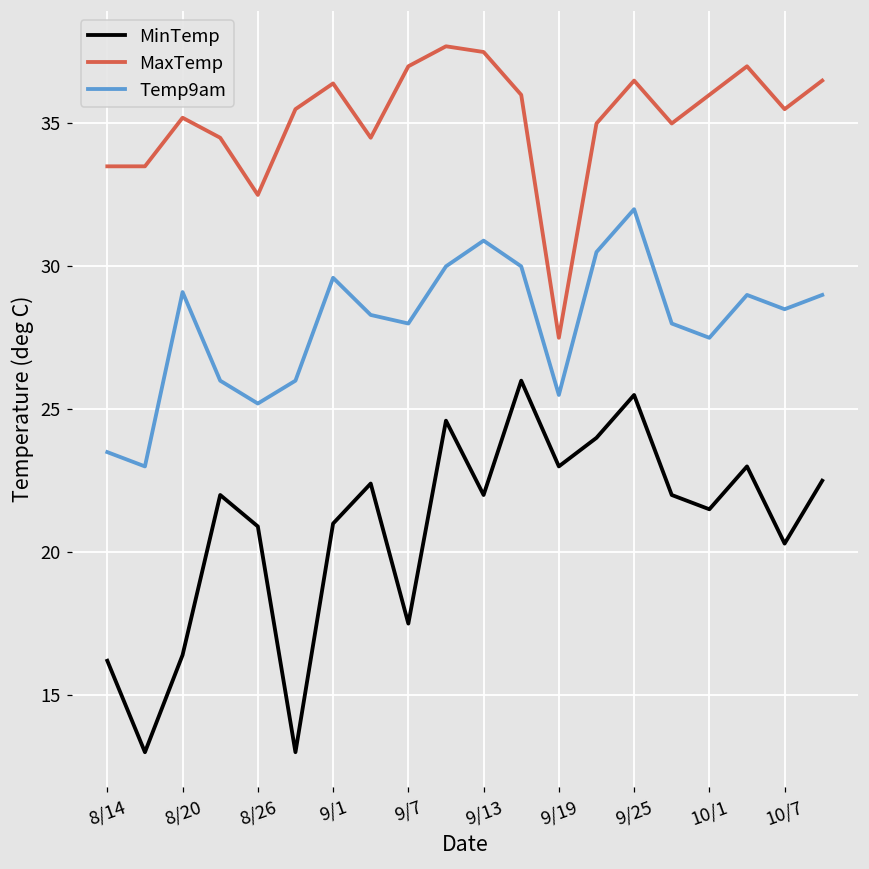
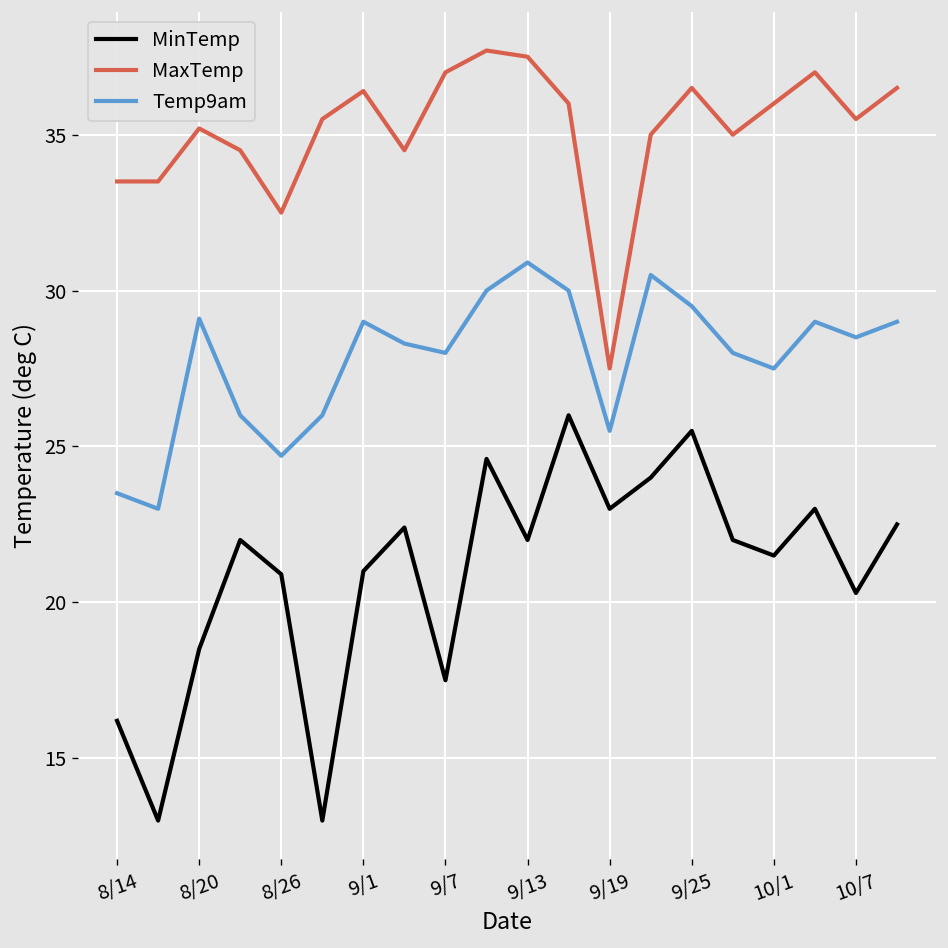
  {
    "MinTemp": {
      "8/14": 16.2,
-     "8/20": 16.4,
+     "8/20": 18.5,
      "8/26": 20.9,
      "9/1": 21.0,
      "9/7": 17.5,
      "9/13": 22.0,
      "9/19": 23.0,
      "9/25": 25.5,
      "10/1": 21.5,
      "10/7": 20.3
    },
    "MaxTemp": {
      "8/14": 33.5,
      "8/20": 35.2,
      "8/26": 32.5,
      "9/1": 36.4,
      "9/7": 37.0,
      "9/13": 37.5,
      "9/19": 27.5,
      "9/25": 36.5,
      "10/1": 36.0,
      "10/7": 35.5
    },
    "Temp9am": {
      "8/14": 23.5,
      "8/20": 29.1,
-     "8/26": 25.2,
-     "9/1": 29.6,
+     "8/26": 24.7,
+     "9/1": 29.0,
      "9/7": 28.0,
      "9/13": 30.9,
      "9/19": 25.5,
-     "9/25": 32.0,
+     "9/25": 29.5,
      "10/1": 27.5,
      "10/7": 28.5
    }
  }
